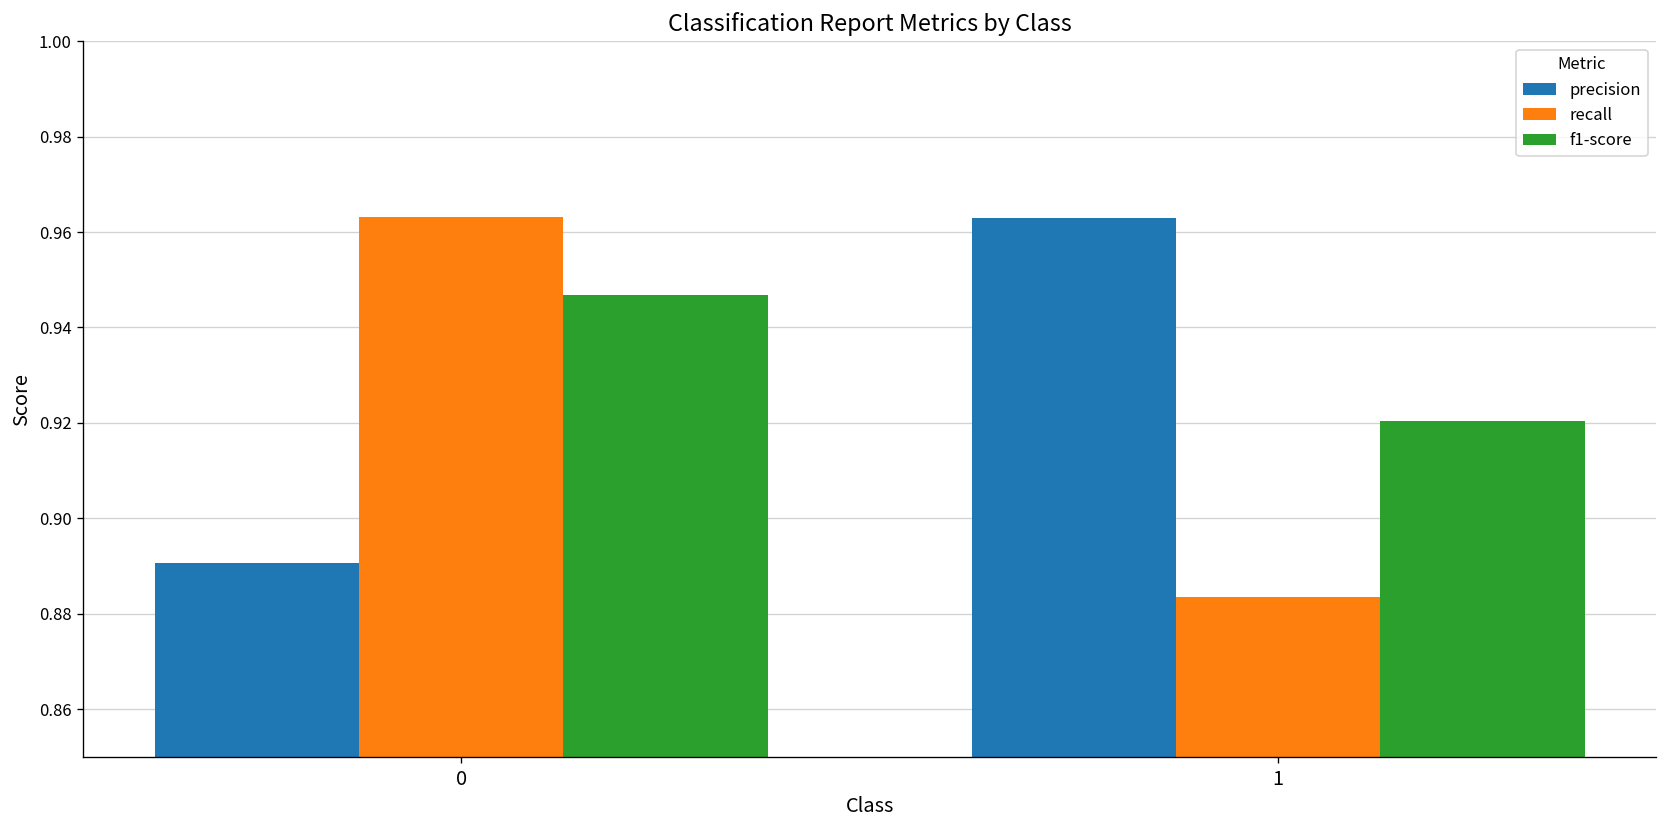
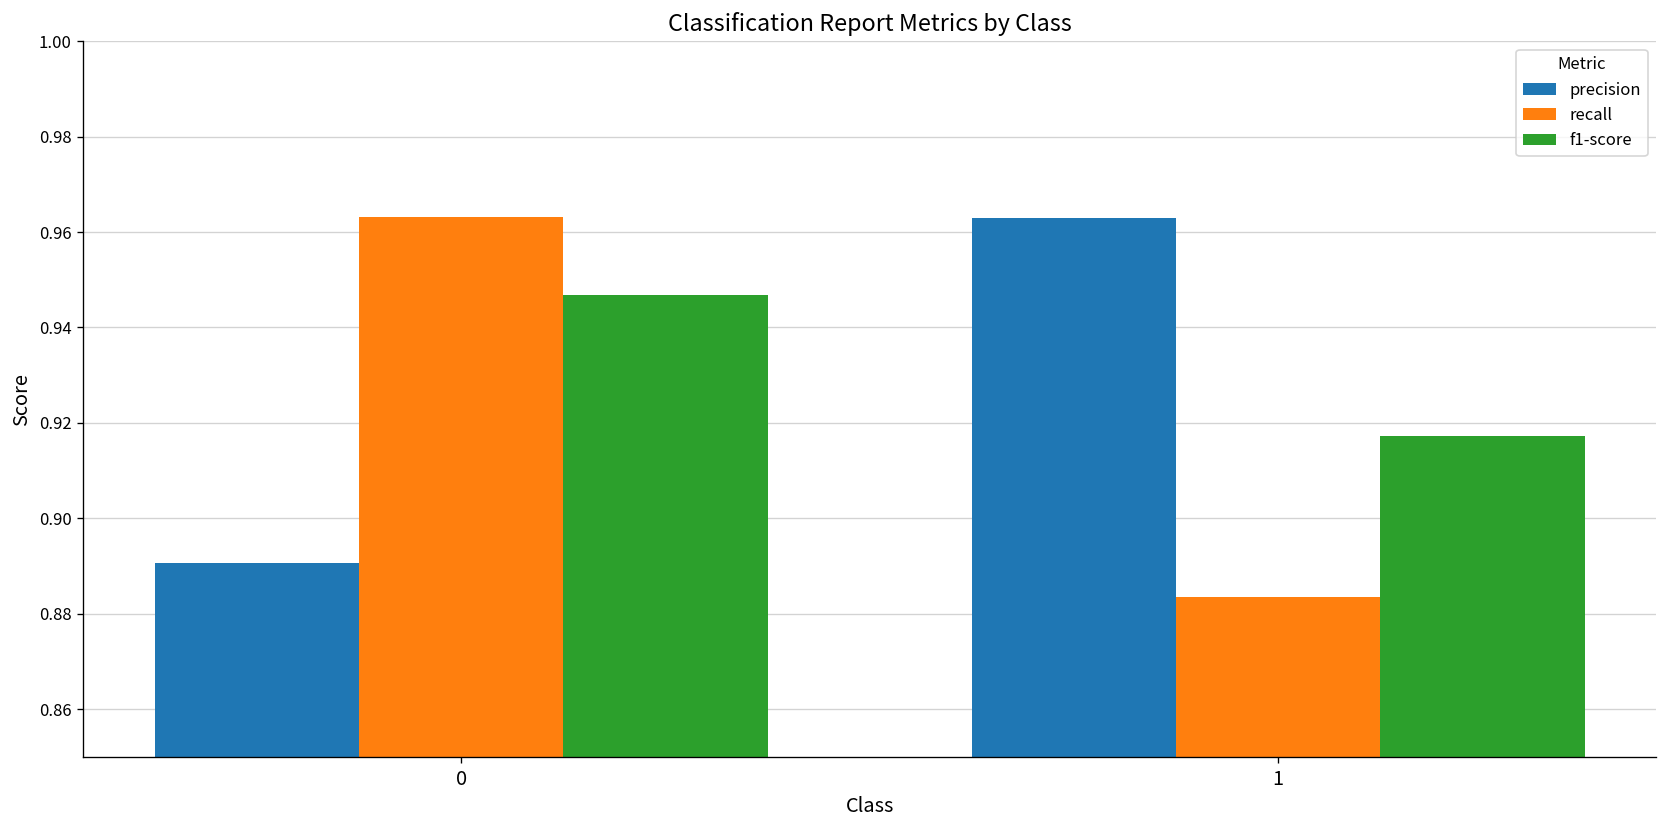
  {
    "precision": {
      "0": 0.891,
      "1": 0.963
    },
    "recall": {
      "0": 0.963,
      "1": 0.883
    },
    "f1-score": {
      "0": 0.947,
-     "1": 0.920
+     "1": 0.917
    }
  }
